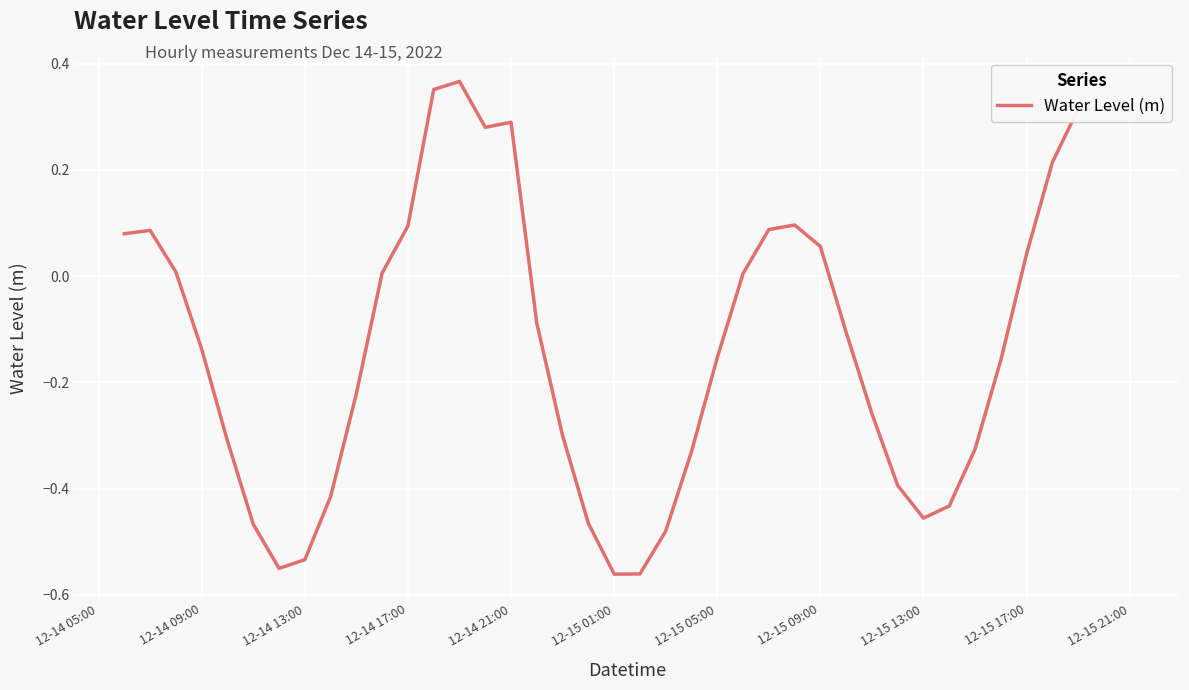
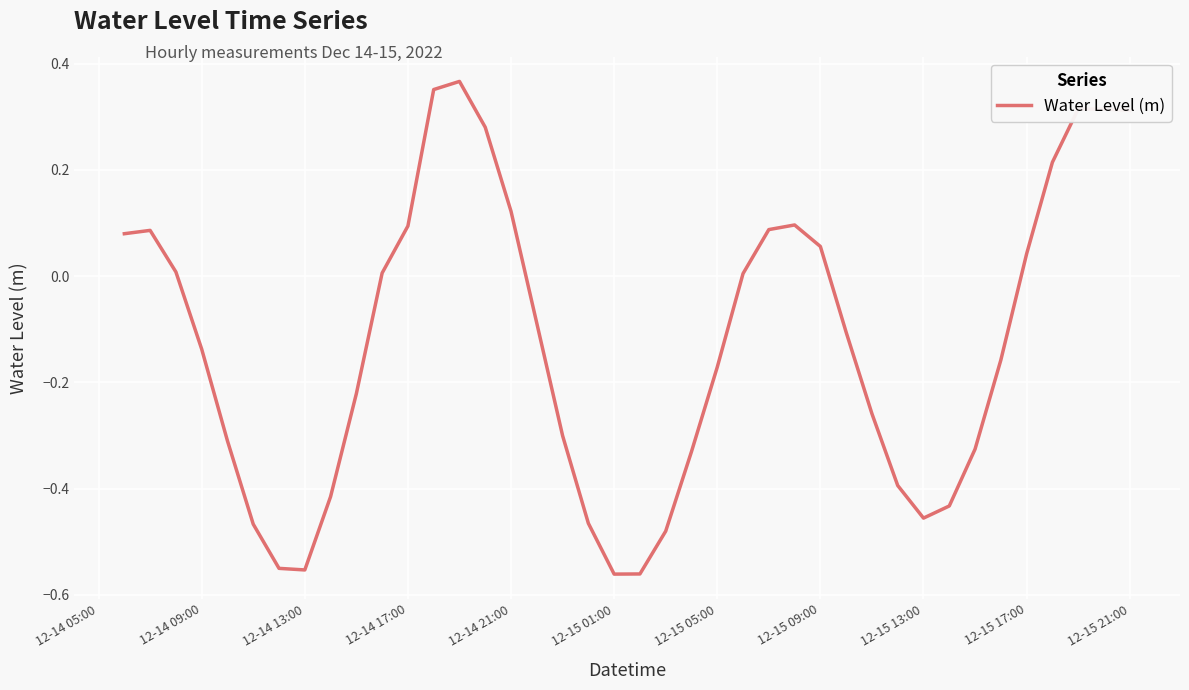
  {
    "12-14 09:00": -0.14,
-   "12-14 13:00": -0.53,
+   "12-14 13:00": -0.55,
    "12-14 17:00": 0.09,
-   "12-14 21:00": 0.29,
+   "12-14 21:00": 0.12,
    "12-15 01:00": -0.56,
-   "12-15 05:00": -0.15,
+   "12-15 05:00": -0.17,
    "12-15 09:00": 0.06,
    "12-15 13:00": -0.46,
    "12-15 17:00": 0.04
  }
